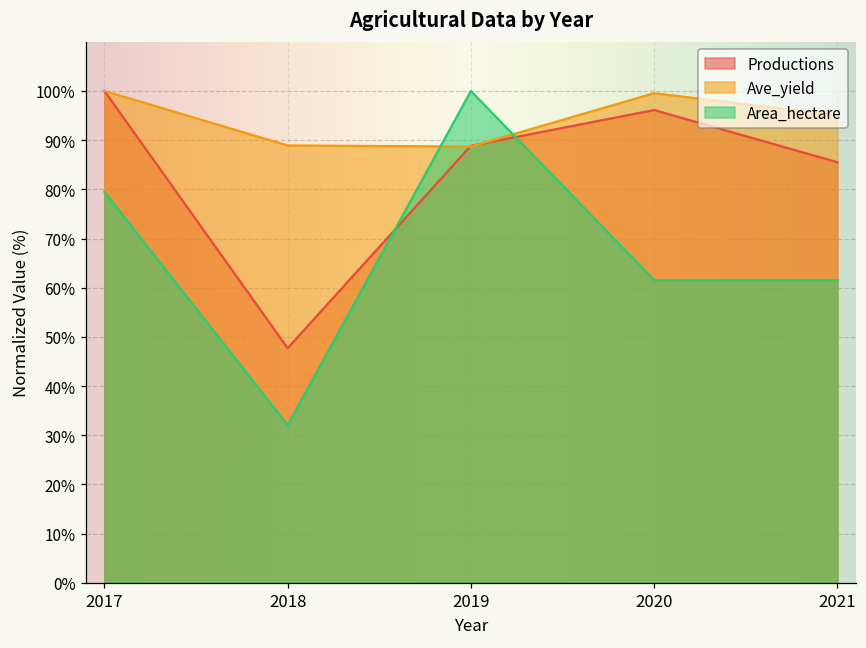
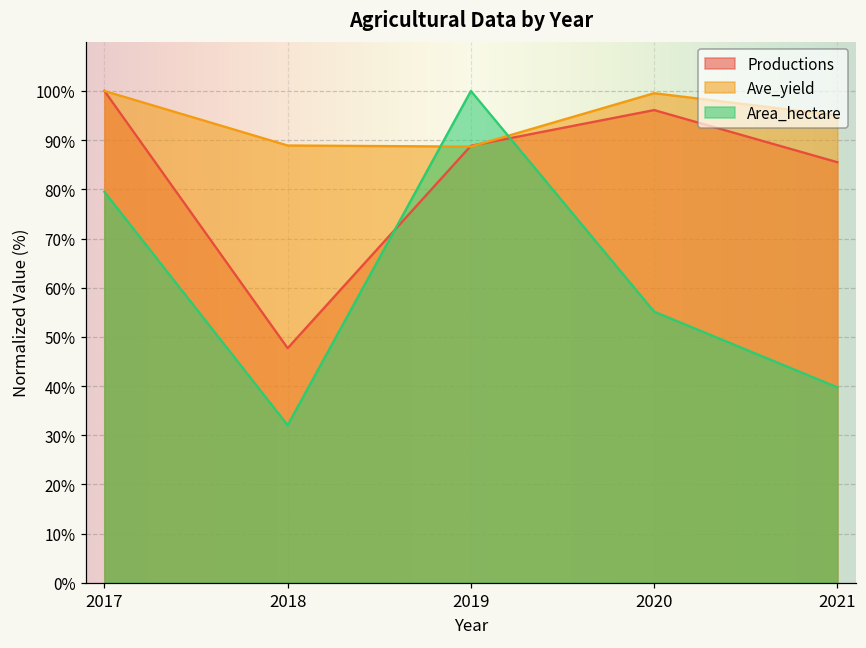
  {
    "Productions": {
      "2018": "48%",
      "2020": "96%",
      "2021": "86%"
    },
    "Ave_yield": {
      "2018": "89%",
      "2020": "100%"
    },
    "Area_hectare": {
      "2017": "79%",
      "2018": "32%",
      "2019": "100%",
-     "2020": "62%",
-     "2021": "62%"
+     "2020": "55%",
+     "2021": "40%"
    }
  }
